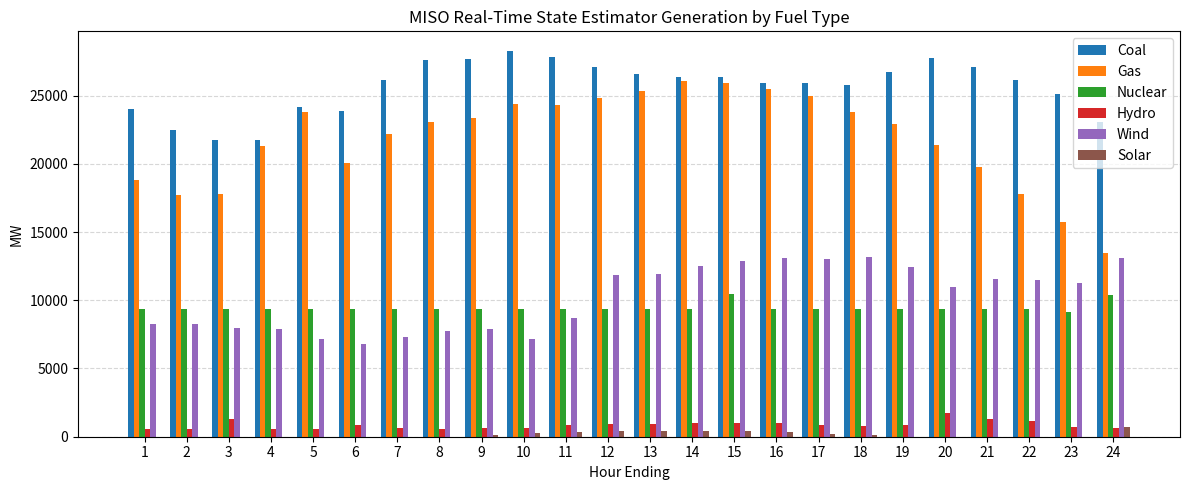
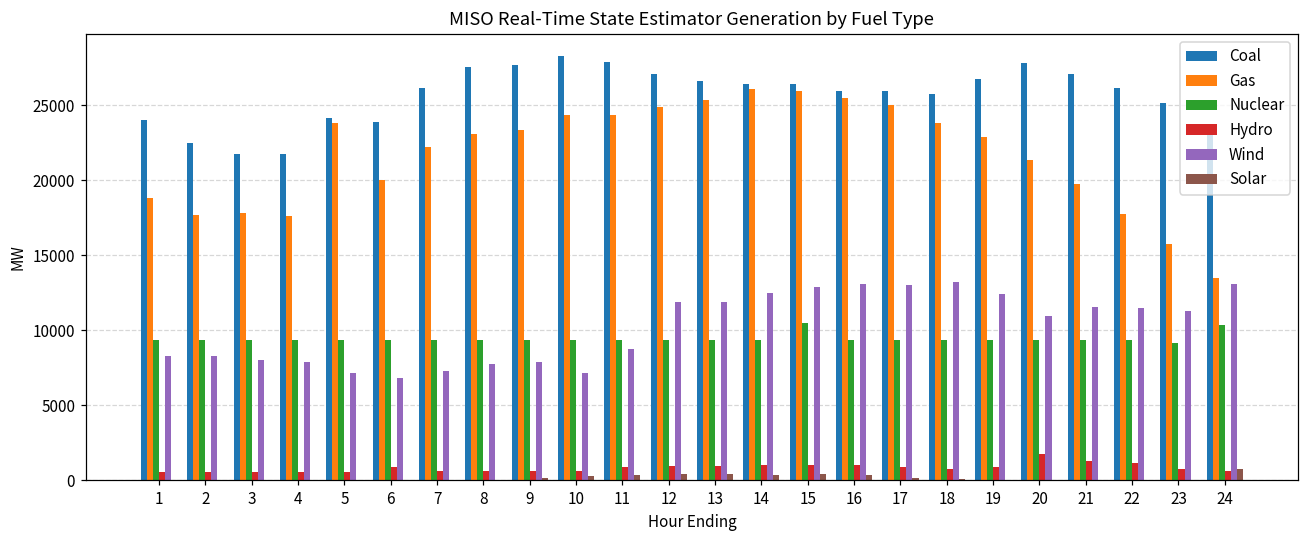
  {
    "Coal": {
      "1": 24000,
      "2": 22500,
      "3": 21700,
      "4": 21800,
      "5": 24100,
      "6": 23800,
      "7": 26200,
      "8": 27600,
      "9": 27600,
      "10": 28300,
      "11": 27800,
      "12": 27100,
      "13": 26600,
      "14": 26400,
      "15": 26400,
      "16": 25900,
      "17": 25900,
      "18": 25700,
      "19": 26700,
      "20": 27800,
      "21": 27100,
      "22": 26100,
      "23": 25100
    },
    "Gas": {
      "1": 18800,
      "2": 17700,
      "3": 17800,
-     "4": 21300,
+     "4": 17600,
      "5": 23800,
      "6": 20000,
      "7": 22200,
      "8": 23100,
      "9": 23300,
      "10": 24400,
      "11": 24300,
      "12": 24800,
      "13": 25300,
      "14": 26100,
      "15": 25900,
      "16": 25500,
      "17": 25000,
      "18": 23800,
      "19": 22900,
      "20": 21400,
      "21": 19700,
      "22": 17800,
      "23": 15700,
      "24": 13500
    },
    "Nuclear": {
      "1": 9400,
      "2": 9400,
      "3": 9400,
      "4": 9400,
      "5": 9400,
      "6": 9400,
      "7": 9400,
      "8": 9400,
      "9": 9400,
      "10": 9400,
      "11": 9400,
      "12": 9400,
      "13": 9400,
      "14": 9400,
      "15": 10500,
      "16": 9400,
      "17": 9400,
      "18": 9400,
      "19": 9400,
      "20": 9400,
      "21": 9400,
      "22": 9400,
      "23": 9100,
      "24": 10400
    },
    "Hydro": {
      "1": 600,
      "2": 600,
-     "3": 1300,
+     "3": 600,
      "4": 600,
      "5": 600,
      "6": 900,
      "7": 600,
      "8": 600,
      "9": 600,
      "10": 600,
      "11": 900,
      "12": 900,
      "13": 1000,
      "14": 1000,
      "15": 1000,
      "16": 1000,
      "17": 900,
      "18": 800,
      "19": 900,
      "20": 1800,
      "21": 1300,
      "22": 1200,
      "23": 700,
      "24": 600
    },
    "Wind": {
      "1": 8300,
      "2": 8300,
      "3": 8000,
      "4": 7900,
      "5": 7200,
      "6": 6800,
      "7": 7300,
      "8": 7700,
      "9": 7900,
      "10": 7200,
      "11": 8700,
      "12": 11900,
      "13": 11900,
      "14": 12500,
      "15": 12900,
      "16": 13100,
      "17": 13000,
      "18": 13200,
      "19": 12400,
      "20": 11000,
      "21": 11500,
      "22": 11500,
      "23": 11300,
      "24": 13100
    },
    "Solar": {
      "10": 300,
      "11": 300,
      "12": 400,
      "13": 500,
      "14": 400,
      "15": 400,
      "16": 400,
      "17": 200,
      "24": 700
    }
  }
